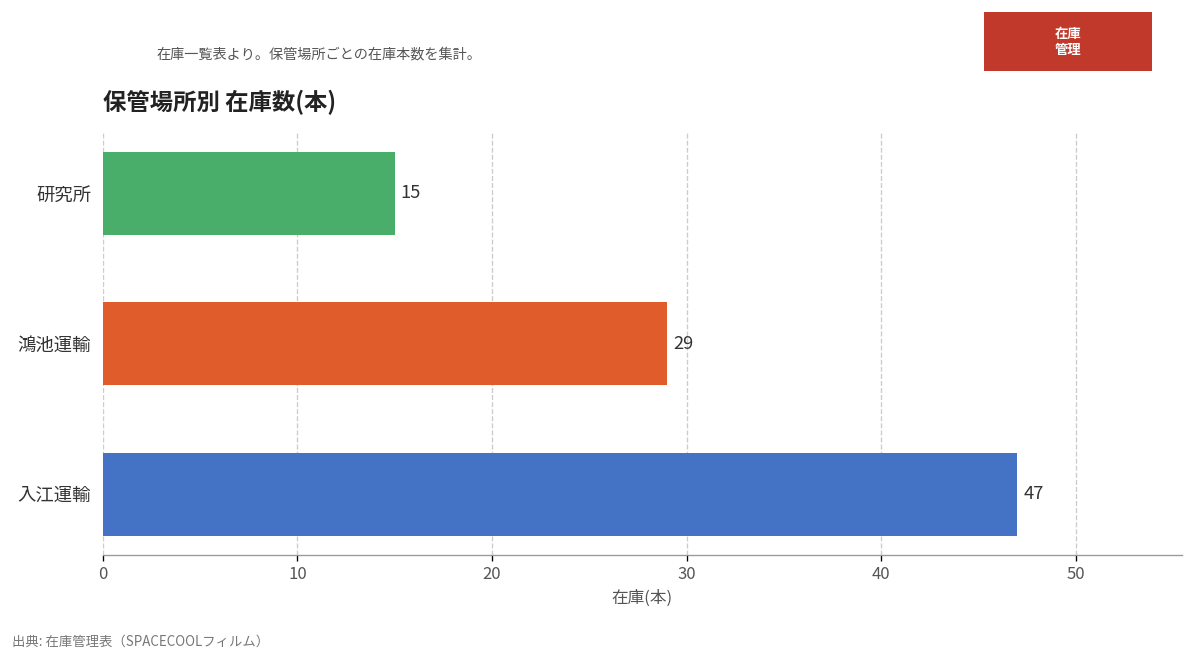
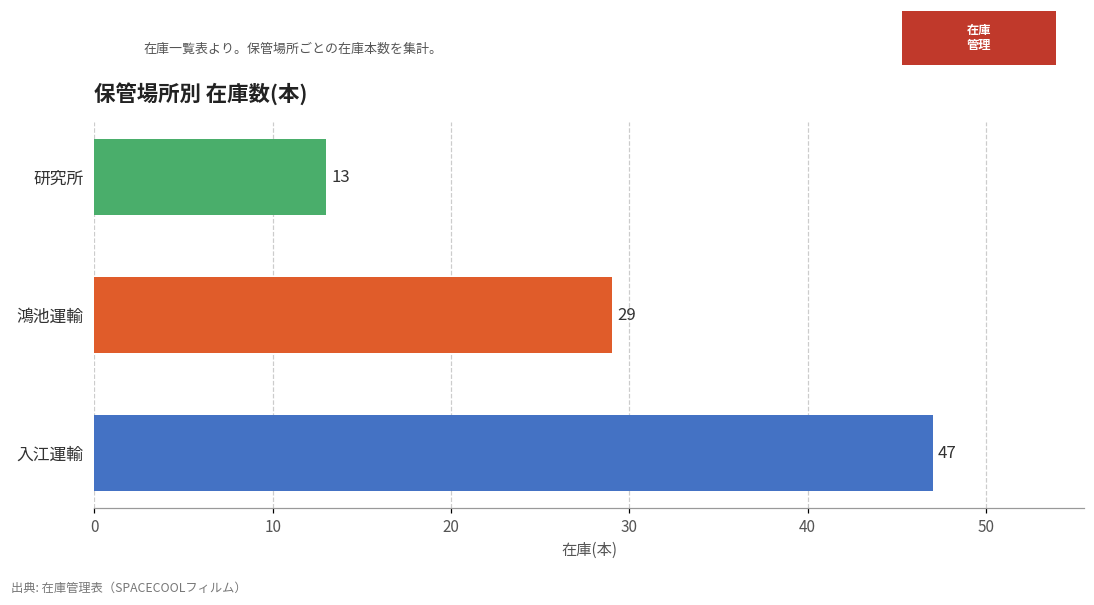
  {
-   "研究所": 15,
+   "研究所": 13,
    "鴻池運輸": 29,
    "入江運輸": 47
  }
